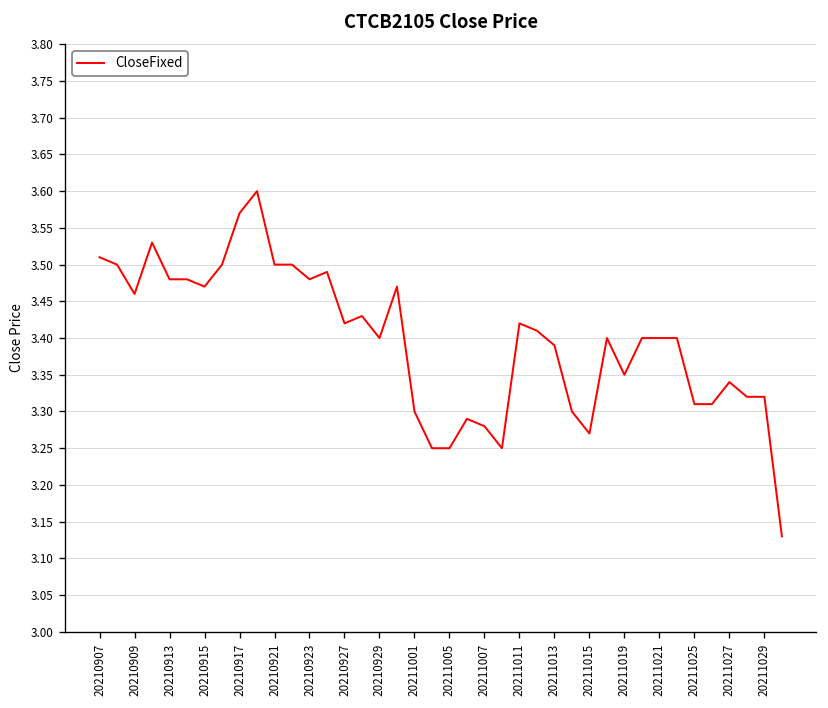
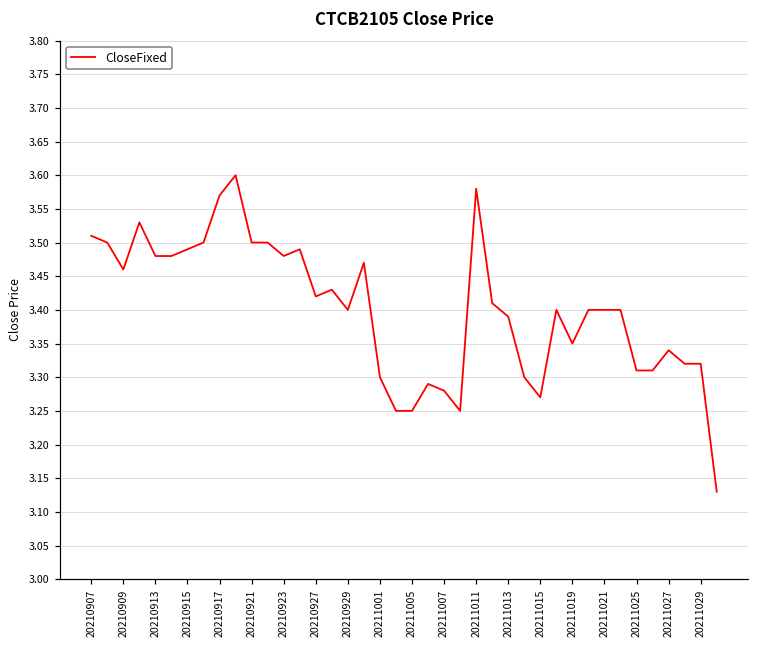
  {
    "20210907": 3.51,
    "20210909": 3.46,
    "20210913": 3.48,
-   "20210915": 3.47,
+   "20210915": 3.49,
    "20210917": 3.57,
    "20210921": 3.50,
    "20210923": 3.48,
    "20210927": 3.42,
    "20210929": 3.40,
    "20211001": 3.30,
    "20211005": 3.25,
    "20211007": 3.28,
-   "20211011": 3.42,
+   "20211011": 3.58,
    "20211013": 3.39,
    "20211015": 3.27,
    "20211019": 3.35,
    "20211021": 3.40,
    "20211025": 3.31,
    "20211027": 3.34,
    "20211029": 3.32
  }
